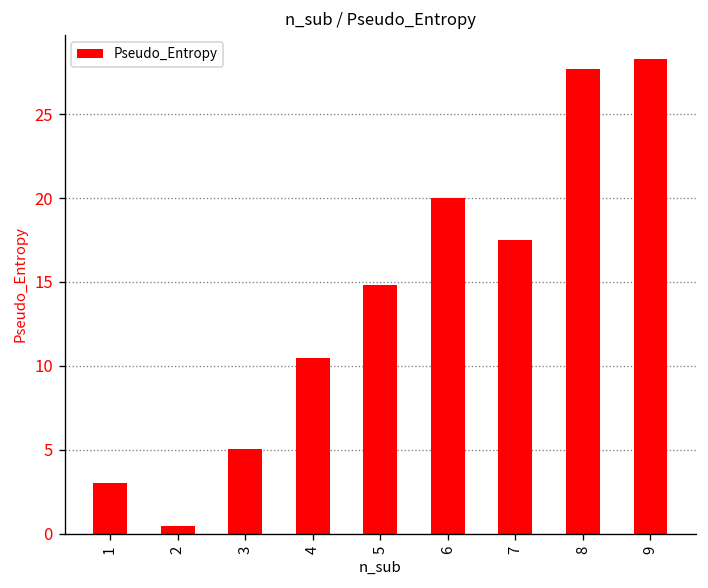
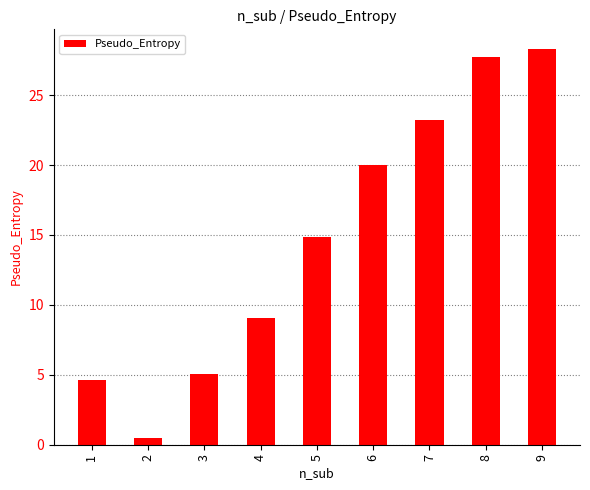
  {
-   "1": 3.0,
+   "1": 4.7,
    "2": 0.5,
    "3": 5.1,
-   "4": 10.5,
+   "4": 9.1,
    "5": 14.8,
    "6": 20.0,
-   "7": 17.5,
+   "7": 23.2,
    "8": 27.7,
    "9": 28.3
  }
